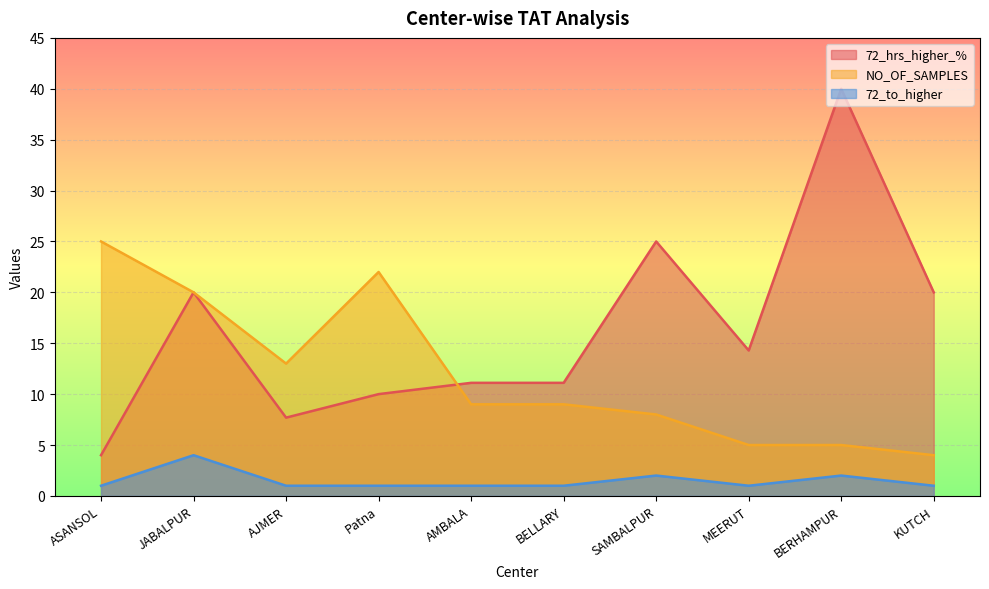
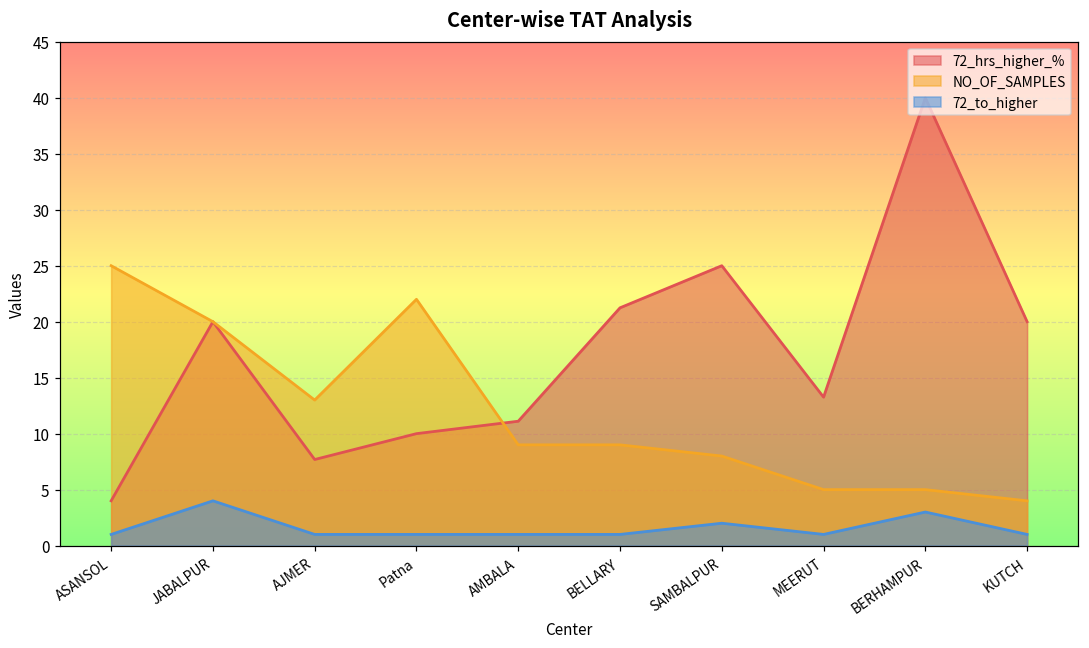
  {
    "72_hrs_higher_%": {
      "ASANSOL": 4.0,
      "AJMER": 7.7,
      "Patna": 10.0,
      "AMBALA": 11.1,
-     "BELLARY": 11.1,
+     "BELLARY": 21.2,
      "SAMBALPUR": 25.0,
-     "MEERUT": 14.3,
+     "MEERUT": 13.3,
      "KUTCH": 20.0
    },
    "NO_OF_SAMPLES": {
      "ASANSOL": 25.0,
      "AJMER": 13.0,
      "Patna": 22.0,
      "AMBALA": 9.0,
      "BELLARY": 9.0,
      "SAMBALPUR": 8.0,
      "MEERUT": 5.0,
      "BERHAMPUR": 5.0,
      "KUTCH": 4.0
    },
    "72_to_higher": {
      "ASANSOL": 1,
      "JABALPUR": 4,
      "AJMER": 1,
      "Patna": 1,
      "AMBALA": 1,
      "BELLARY": 1,
      "SAMBALPUR": 2,
      "MEERUT": 1,
-     "BERHAMPUR": 2,
+     "BERHAMPUR": 3,
      "KUTCH": 1
    }
  }
